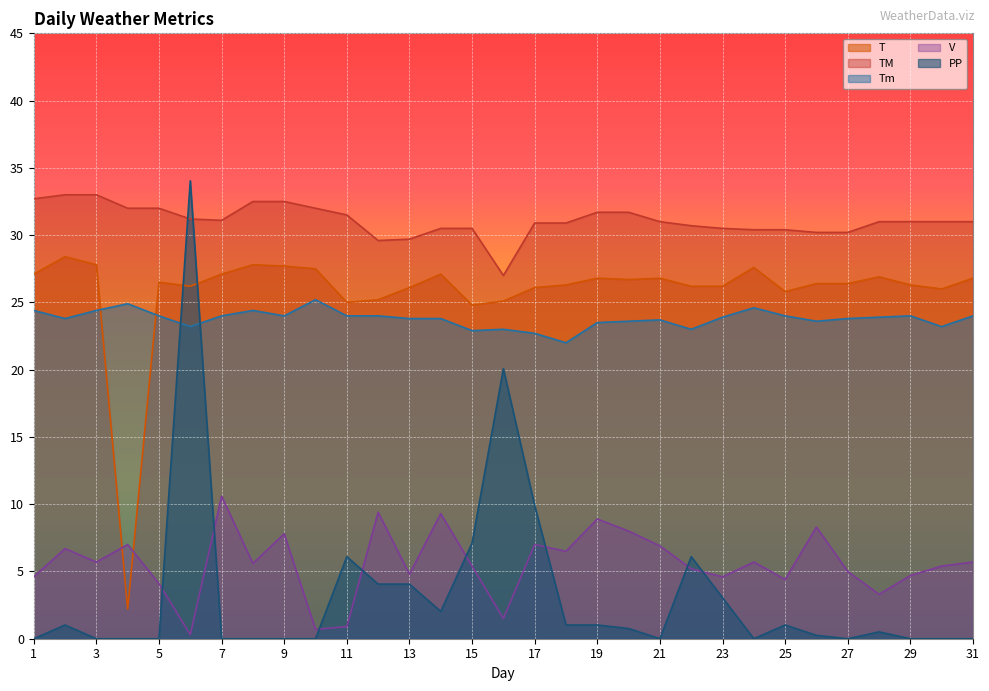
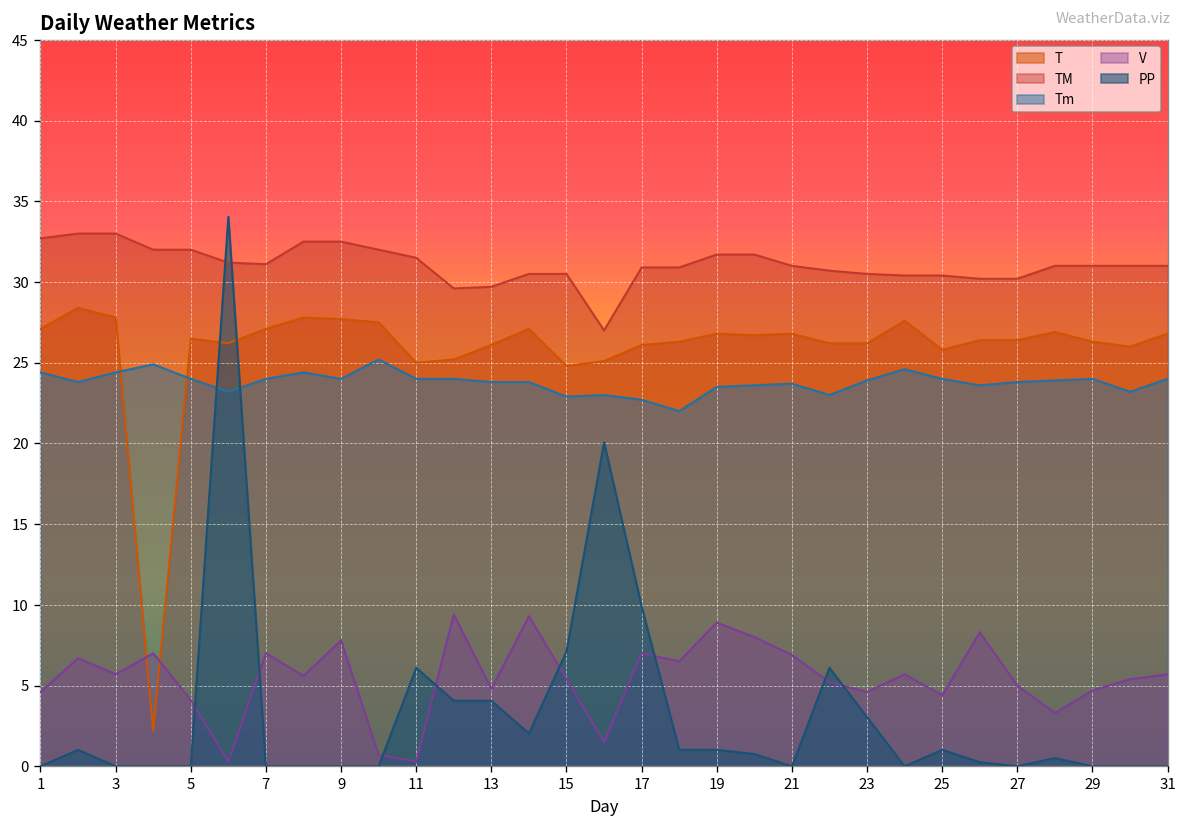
  {
    "V": {
      "1": 4.6,
      "3": 5.7,
      "5": 4.1,
-     "7": 10.6,
+     "7": 7.0,
      "9": 7.8,
-     "11": 0.9,
+     "11": 0.3,
      "13": 4.8,
      "15": 5.4,
      "17": 7.0,
      "19": 8.9,
      "21": 6.9,
      "23": 4.6,
      "25": 4.4,
      "27": 5.0,
      "29": 4.7,
      "31": 5.7
    }
  }
